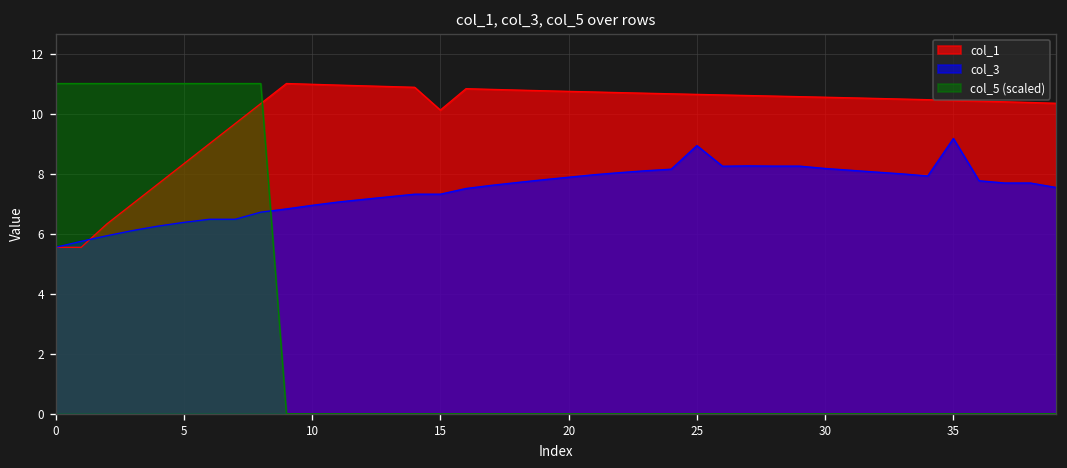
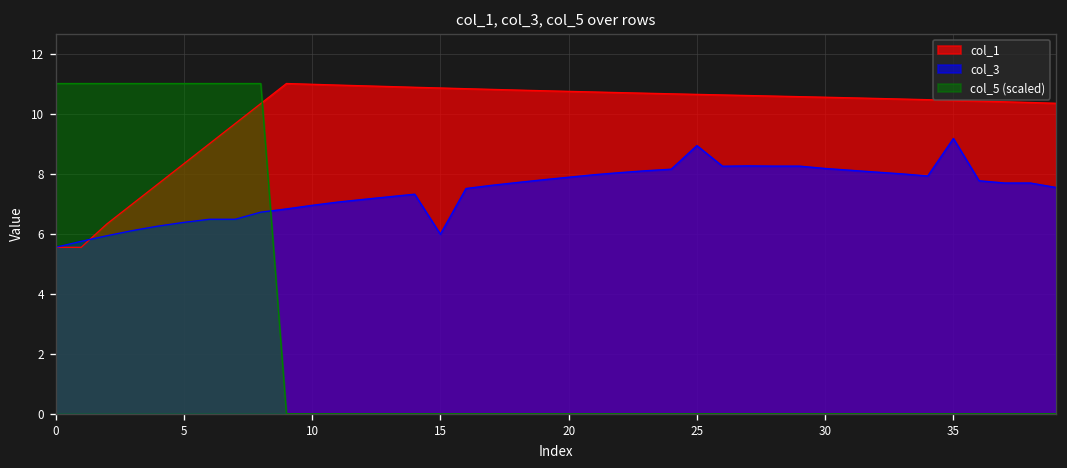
  {
    "col_1": {
      "5": 8.3,
      "10": 11.0,
-     "15": 10.1,
+     "15": 10.9,
      "20": 10.8,
      "25": 10.7,
      "30": 10.6,
      "35": 10.5
    },
    "col_3": {
      "5": 6.4,
      "10": 7.0,
-     "15": 7.3,
+     "15": 6.0,
      "20": 7.9,
      "25": 9.0,
      "30": 8.2,
      "35": 9.2
    },
    "col_5 (scaled)": {
      "0": 11.0,
      "5": 11.0,
      "10": 0.0,
      "15": 0.0,
      "20": 0.0,
      "25": 0.0,
      "30": 0.0,
      "35": 0.0
    }
  }
